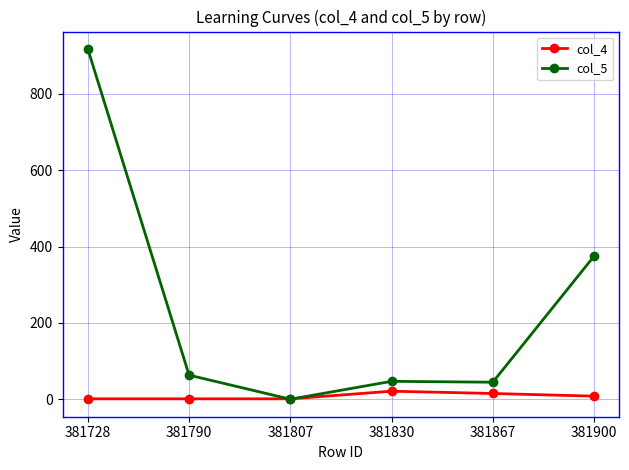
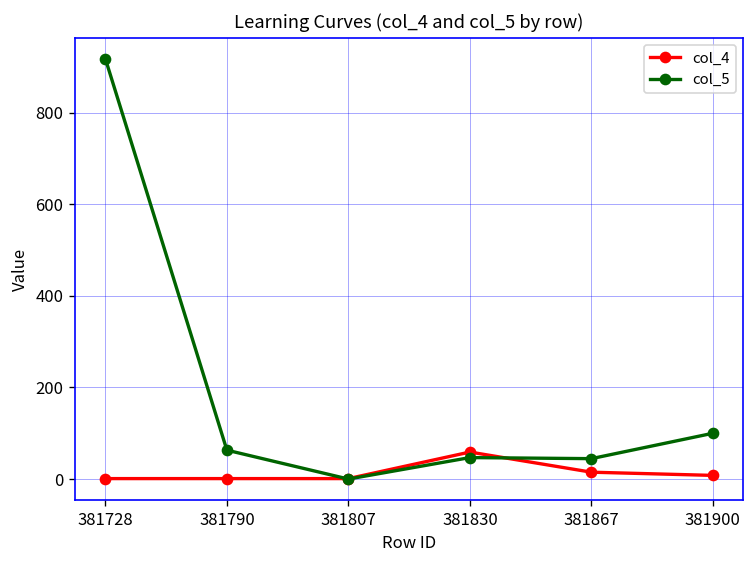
  {
    "col_4": {
      "381728": 0,
      "381790": 0,
-     "381830": 20,
+     "381830": 60,
      "381867": 20,
      "381900": 10
    },
    "col_5": {
      "381728": 920,
      "381790": 60,
      "381830": 50,
      "381867": 40,
-     "381900": 370
+     "381900": 100
    }
  }
